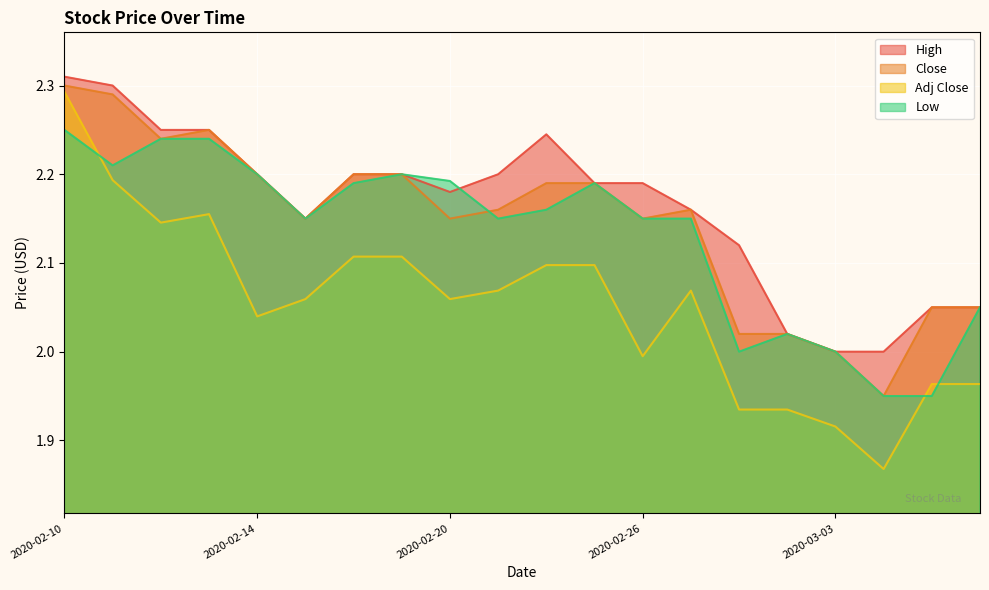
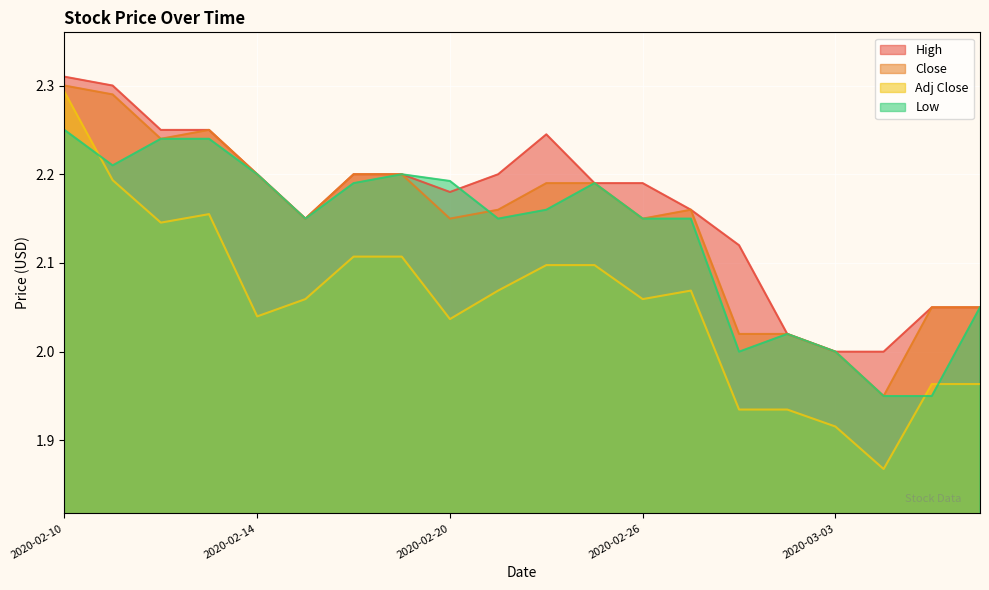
  {
    "Adj Close": {
      "2020-02-10": 2.29,
      "2020-02-14": 2.04,
-     "2020-02-20": 2.06,
-     "2020-02-26": 1.99,
+     "2020-02-20": 2.04,
+     "2020-02-26": 2.06,
      "2020-03-03": 1.92
    },
    "Low": {
      "2020-02-10": 2.25,
      "2020-02-20": 2.19
    }
  }
